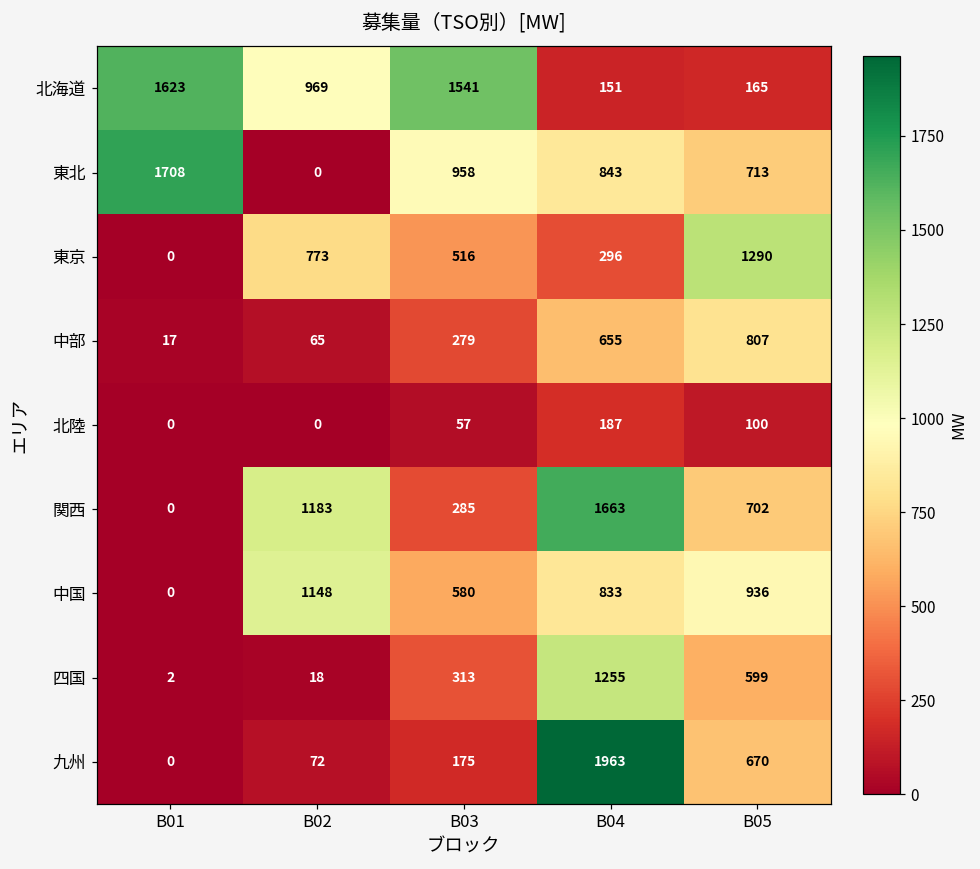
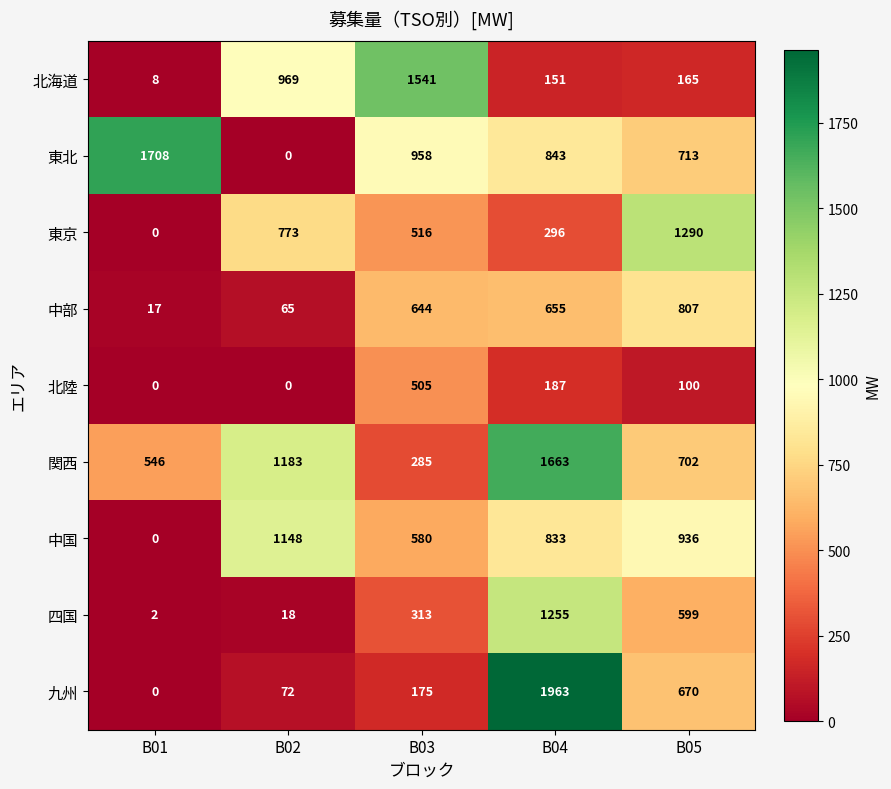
  {
    "北海道": {
-     "B01": 1623,
+     "B01": 8,
      "B02": 969,
      "B03": 1541,
      "B04": 151,
      "B05": 165
    },
    "東北": {
      "B01": 1708,
      "B02": 0,
      "B03": 958,
      "B04": 843,
      "B05": 713
    },
    "東京": {
      "B01": 0,
      "B02": 773,
      "B03": 516,
      "B04": 296,
      "B05": 1290
    },
    "中部": {
      "B01": 17,
      "B02": 65,
-     "B03": 279,
+     "B03": 644,
      "B04": 655,
      "B05": 807
    },
    "北陸": {
      "B01": 0,
      "B02": 0,
-     "B03": 57,
+     "B03": 505,
      "B04": 187,
      "B05": 100
    },
    "関西": {
-     "B01": 0,
+     "B01": 546,
      "B02": 1183,
      "B03": 285,
      "B04": 1663,
      "B05": 702
    },
    "中国": {
      "B01": 0,
      "B02": 1148,
      "B03": 580,
      "B04": 833,
      "B05": 936
    },
    "四国": {
      "B01": 2,
      "B02": 18,
      "B03": 313,
      "B04": 1255,
      "B05": 599
    },
    "九州": {
      "B01": 0,
      "B02": 72,
      "B03": 175,
      "B04": 1963,
      "B05": 670
    }
  }
